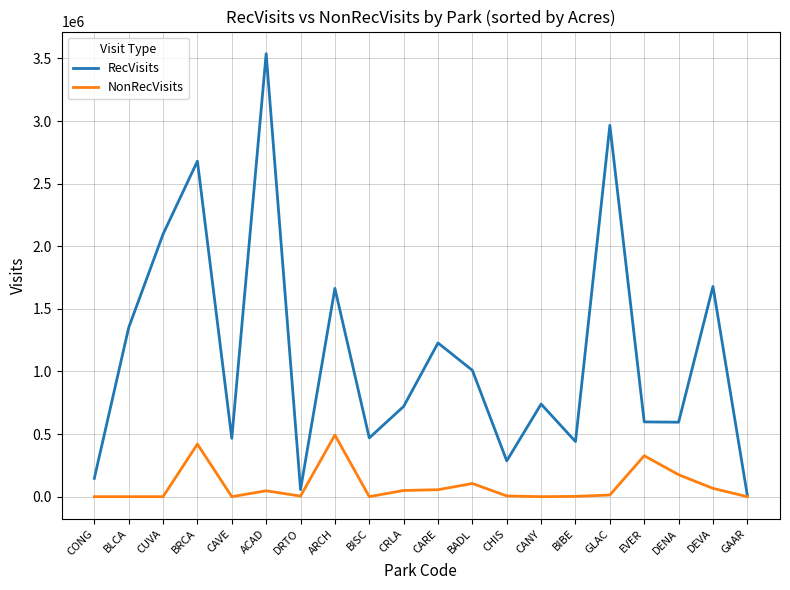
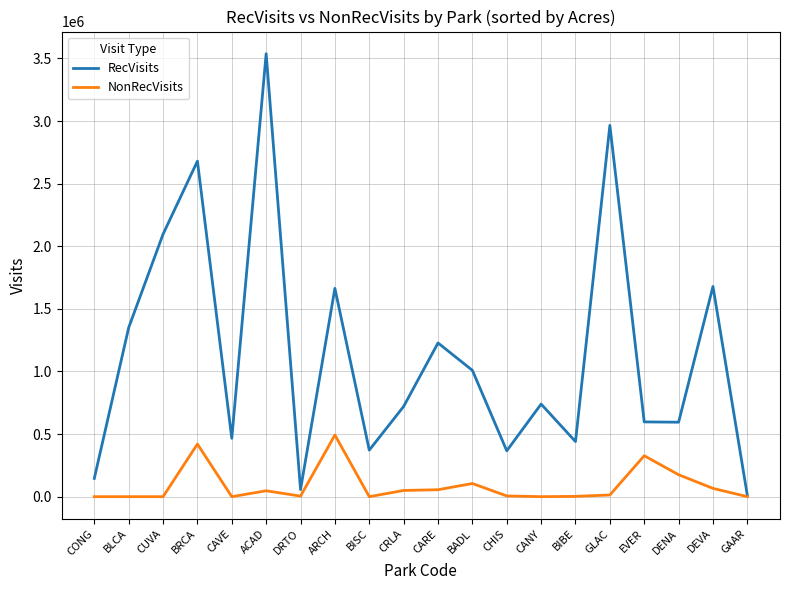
  {
    "RecVisits": {
      "CONG": 150000,
      "BLCA": 1350000,
      "CUVA": 2100000,
      "BRCA": 2680000,
      "CAVE": 470000,
      "ACAD": 3540000,
      "DRTO": 60000,
      "ARCH": 1660000,
-     "BISC": 470000,
+     "BISC": 370000,
      "CRLA": 720000,
      "CARE": 1230000,
      "BADL": 1010000,
-     "CHIS": 290000,
+     "CHIS": 370000,
      "CANY": 740000,
      "BIBE": 440000,
      "GLAC": 2970000,
      "EVER": 600000,
      "DENA": 590000,
      "DEVA": 1680000
    },
    "NonRecVisits": {
      "CONG": 0,
      "BLCA": 0,
      "CUVA": 0,
      "BRCA": 420000,
      "CAVE": 0,
      "ACAD": 50000,
      "DRTO": 0,
      "ARCH": 490000,
      "BISC": 0,
      "CRLA": 50000,
      "CARE": 60000,
      "BADL": 110000,
      "CHIS": 10000,
      "CANY": 0,
      "BIBE": 0,
      "GLAC": 10000,
      "EVER": 330000,
      "DENA": 180000,
      "DEVA": 70000
    }
  }
